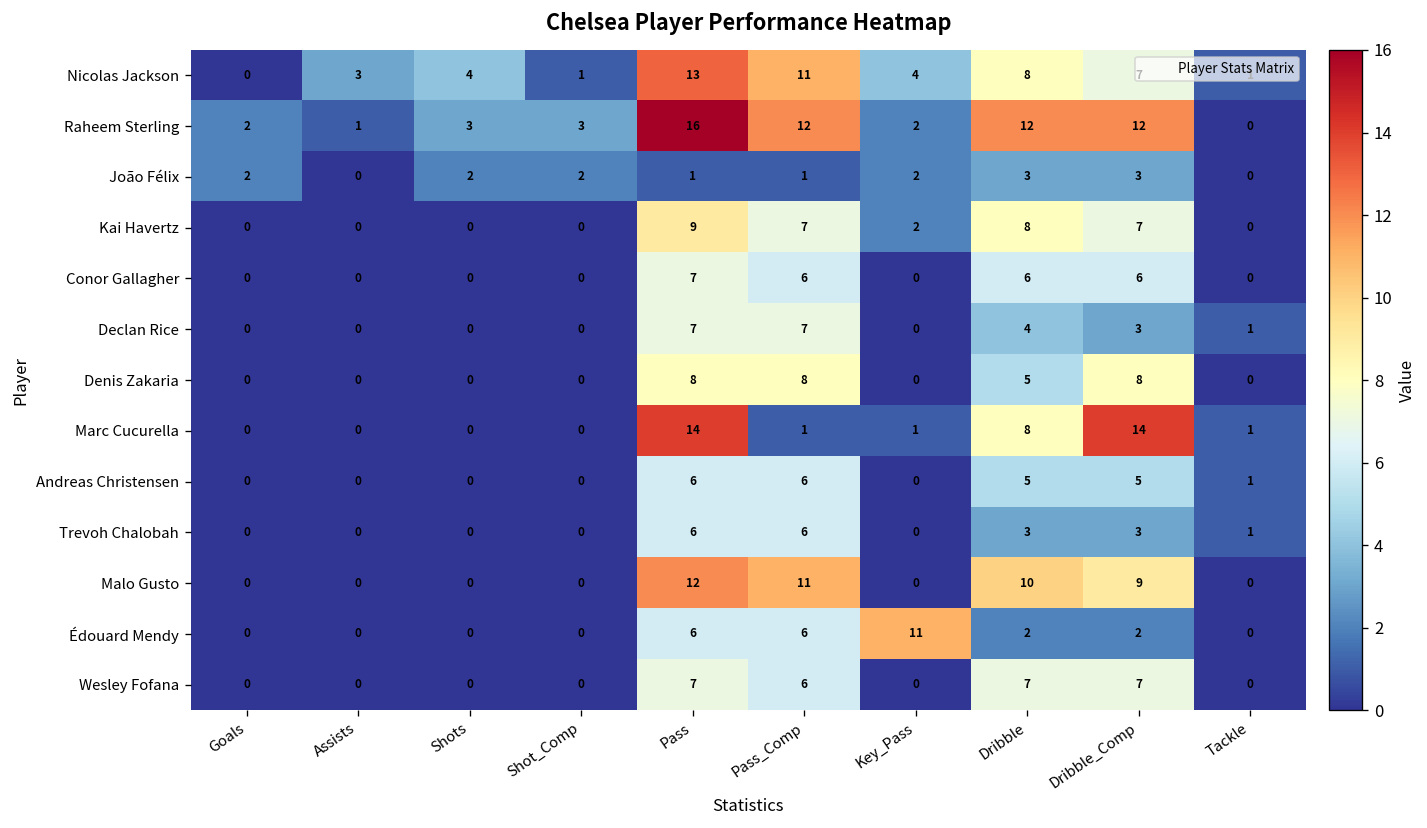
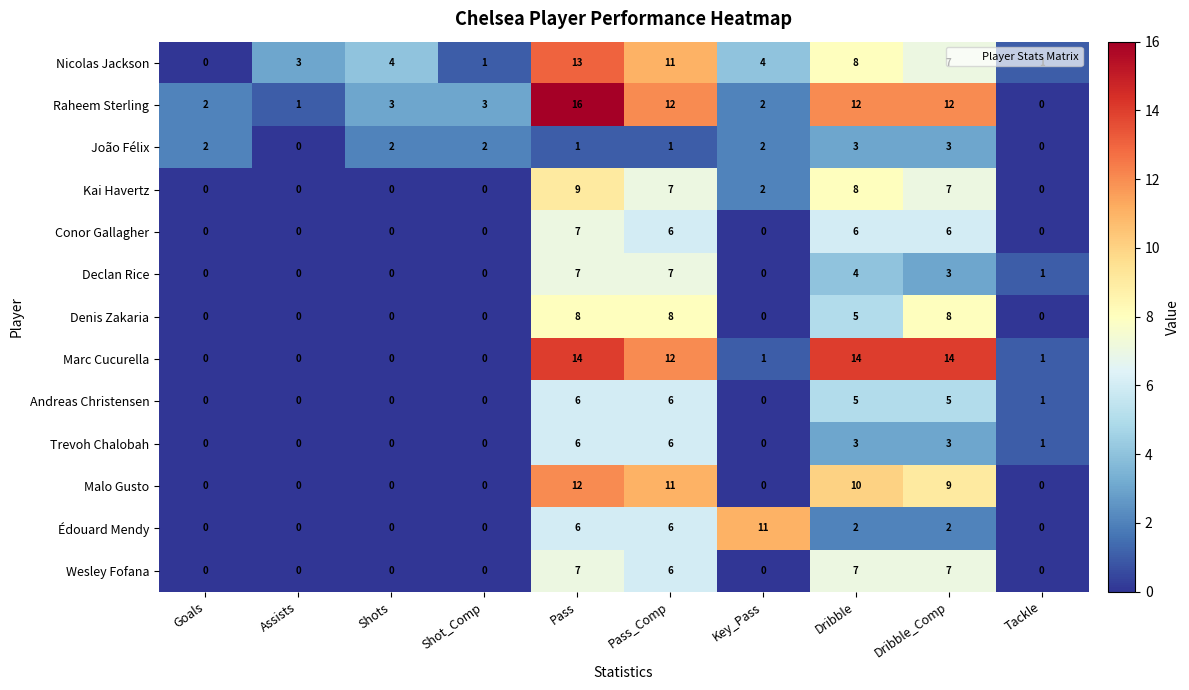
  {
    "Nicolas Jackson": {
      "Goals": 0,
      "Assists": 3,
      "Shots": 4,
      "Shot_Comp": 1,
      "Pass": 13,
      "Pass_Comp": 11,
      "Key_Pass": 4,
      "Dribble": 8
    },
    "Raheem Sterling": {
      "Goals": 2,
      "Assists": 1,
      "Shots": 3,
      "Shot_Comp": 3,
      "Pass": 16,
      "Pass_Comp": 12,
      "Key_Pass": 2,
      "Dribble": 12,
      "Dribble_Comp": 12,
      "Tackle": 0
    },
    "João Félix": {
      "Goals": 2,
      "Assists": 0,
      "Shots": 2,
      "Shot_Comp": 2,
      "Pass": 1,
      "Pass_Comp": 1,
      "Key_Pass": 2,
      "Dribble": 3,
      "Dribble_Comp": 3,
      "Tackle": 0
    },
    "Kai Havertz": {
      "Goals": 0,
      "Assists": 0,
      "Shots": 0,
      "Shot_Comp": 0,
      "Pass": 9,
      "Pass_Comp": 7,
      "Key_Pass": 2,
      "Dribble": 8,
      "Dribble_Comp": 7,
      "Tackle": 0
    },
    "Conor Gallagher": {
      "Goals": 0,
      "Assists": 0,
      "Shots": 0,
      "Shot_Comp": 0,
      "Pass": 7,
      "Pass_Comp": 6,
      "Key_Pass": 0,
      "Dribble": 6,
      "Dribble_Comp": 6,
      "Tackle": 0
    },
    "Declan Rice": {
      "Goals": 0,
      "Assists": 0,
      "Shots": 0,
      "Shot_Comp": 0,
      "Pass": 7,
      "Pass_Comp": 7,
      "Key_Pass": 0,
      "Dribble": 4,
      "Dribble_Comp": 3,
      "Tackle": 1
    },
    "Denis Zakaria": {
      "Goals": 0,
      "Assists": 0,
      "Shots": 0,
      "Shot_Comp": 0,
      "Pass": 8,
      "Pass_Comp": 8,
      "Key_Pass": 0,
      "Dribble": 5,
      "Dribble_Comp": 8,
      "Tackle": 0
    },
    "Marc Cucurella": {
      "Goals": 0,
      "Assists": 0,
      "Shots": 0,
      "Shot_Comp": 0,
      "Pass": 14,
-     "Pass_Comp": 1,
+     "Pass_Comp": 12,
      "Key_Pass": 1,
-     "Dribble": 8,
+     "Dribble": 14,
      "Dribble_Comp": 14,
      "Tackle": 1
    },
    "Andreas Christensen": {
      "Goals": 0,
      "Assists": 0,
      "Shots": 0,
      "Shot_Comp": 0,
      "Pass": 6,
      "Pass_Comp": 6,
      "Key_Pass": 0,
      "Dribble": 5,
      "Dribble_Comp": 5,
      "Tackle": 1
    },
    "Trevoh Chalobah": {
      "Goals": 0,
      "Assists": 0,
      "Shots": 0,
      "Shot_Comp": 0,
      "Pass": 6,
      "Pass_Comp": 6,
      "Key_Pass": 0,
      "Dribble": 3,
      "Dribble_Comp": 3,
      "Tackle": 1
    },
    "Malo Gusto": {
      "Goals": 0,
      "Assists": 0,
      "Shots": 0,
      "Shot_Comp": 0,
      "Pass": 12,
      "Pass_Comp": 11,
      "Key_Pass": 0,
      "Dribble": 10,
      "Dribble_Comp": 9,
      "Tackle": 0
    },
    "Édouard Mendy": {
      "Goals": 0,
      "Assists": 0,
      "Shots": 0,
      "Shot_Comp": 0,
      "Pass": 6,
      "Pass_Comp": 6,
      "Key_Pass": 11,
      "Dribble": 2,
      "Dribble_Comp": 2,
      "Tackle": 0
    },
    "Wesley Fofana": {
      "Goals": 0,
      "Assists": 0,
      "Shots": 0,
      "Shot_Comp": 0,
      "Pass": 7,
      "Pass_Comp": 6,
      "Key_Pass": 0,
      "Dribble": 7,
      "Dribble_Comp": 7,
      "Tackle": 0
    }
  }
